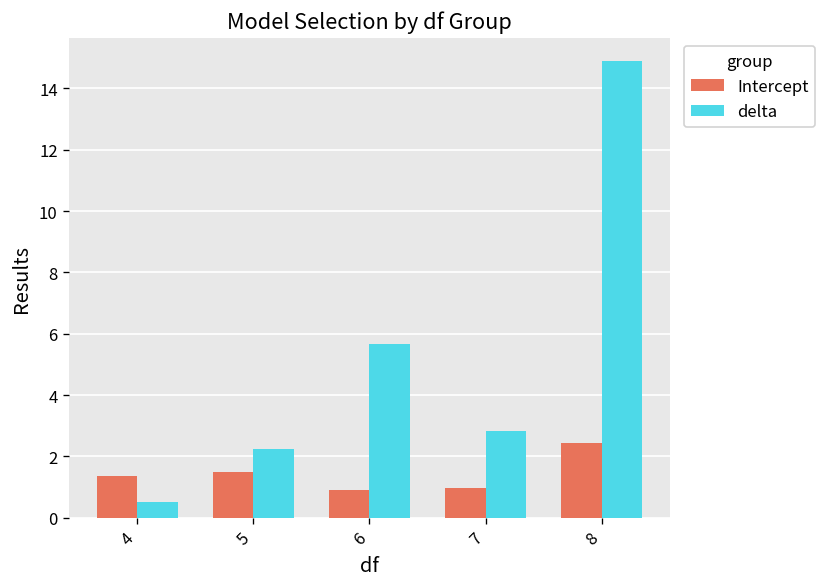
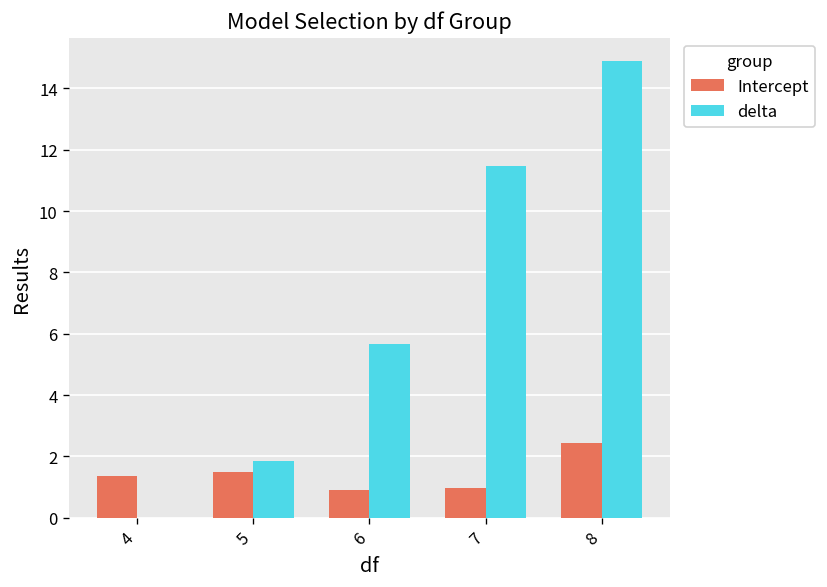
  {
    "Intercept": {
      "4": 1.4,
      "5": 1.5,
      "6": 0.9,
      "7": 1.0,
      "8": 2.4
    },
    "delta": {
-     "4": 0.5,
-     "5": 2.2,
+     "4": 0.0,
+     "5": 1.8,
      "6": 5.7,
-     "7": 2.8,
+     "7": 11.5,
      "8": 14.9
    }
  }
